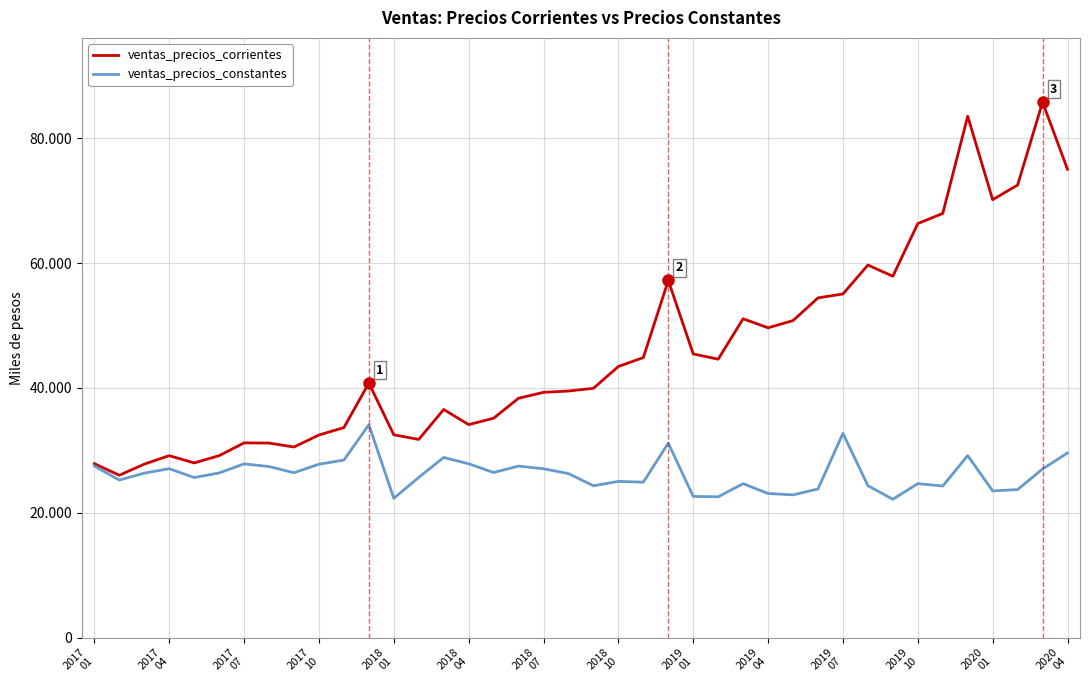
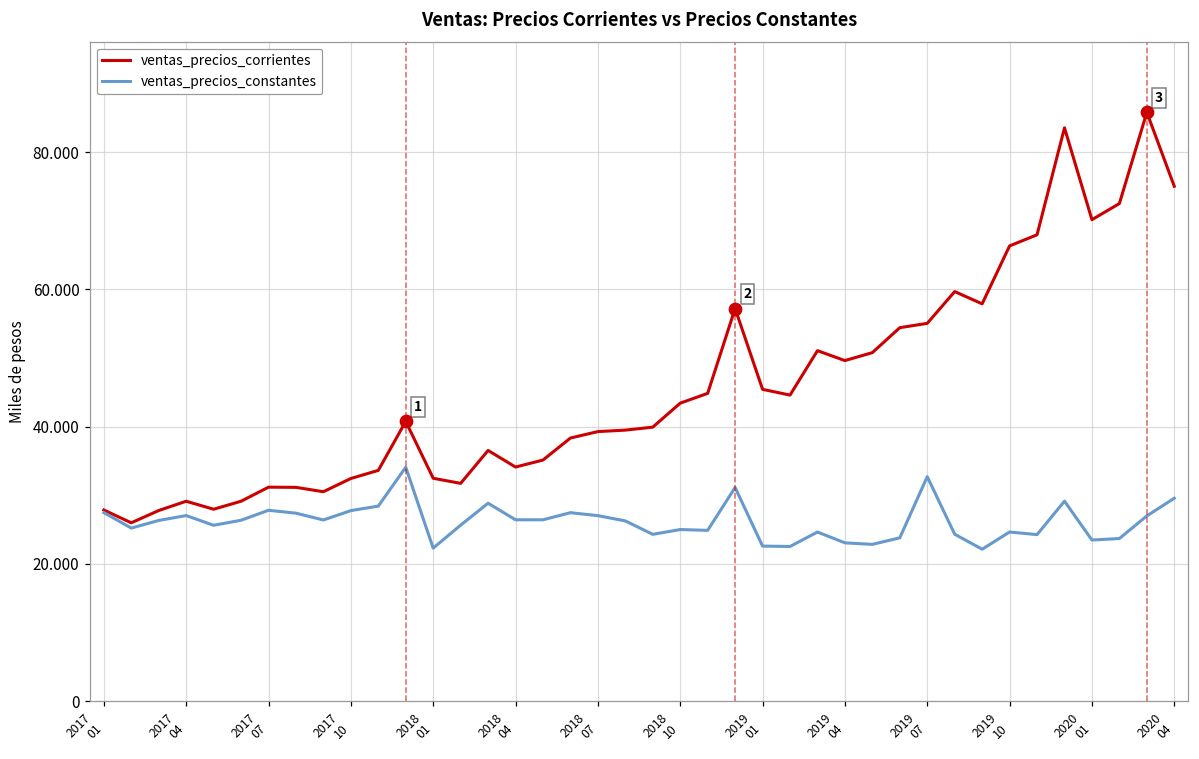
  {
    "ventas_precios_constantes": {
      "2017 04": 27,
      "2017 07": 28,
      "2017 10": 28,
      "2018 01": 22,
-     "2018 04": 28,
+     "2018 04": 26,
      "2018 07": 27,
      "2018 10": 25,
      "2019 01": 23,
      "2019 04": 23,
      "2019 07": 33,
      "2019 10": 25,
      "2020 01": 23,
      "2020 04": 30
    }
  }
